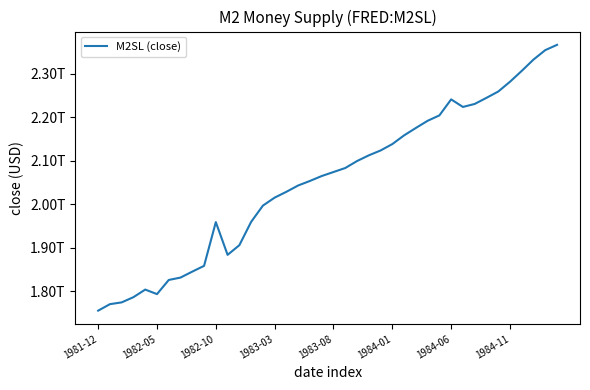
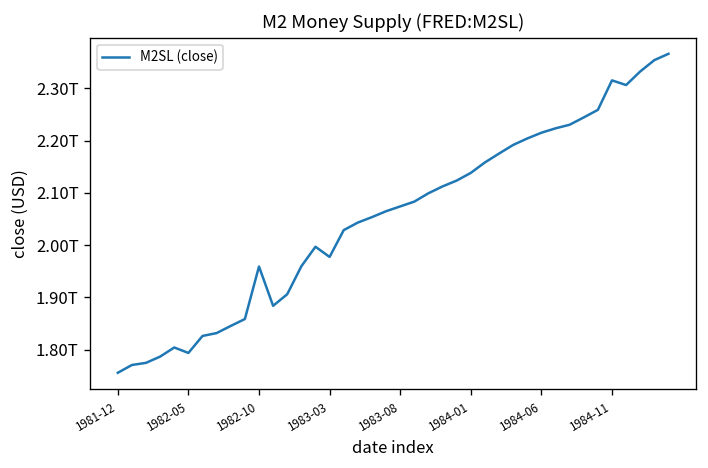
  {
    "1981-12": "1.76T",
    "1982-05": "1.79T",
    "1982-10": "1.96T",
-   "1983-03": "2.02T",
+   "1983-03": "1.98T",
    "1983-08": "2.07T",
    "1984-01": "2.14T",
-   "1984-06": "2.24T",
-   "1984-11": "2.28T"
+   "1984-06": "2.22T",
+   "1984-11": "2.32T"
  }
